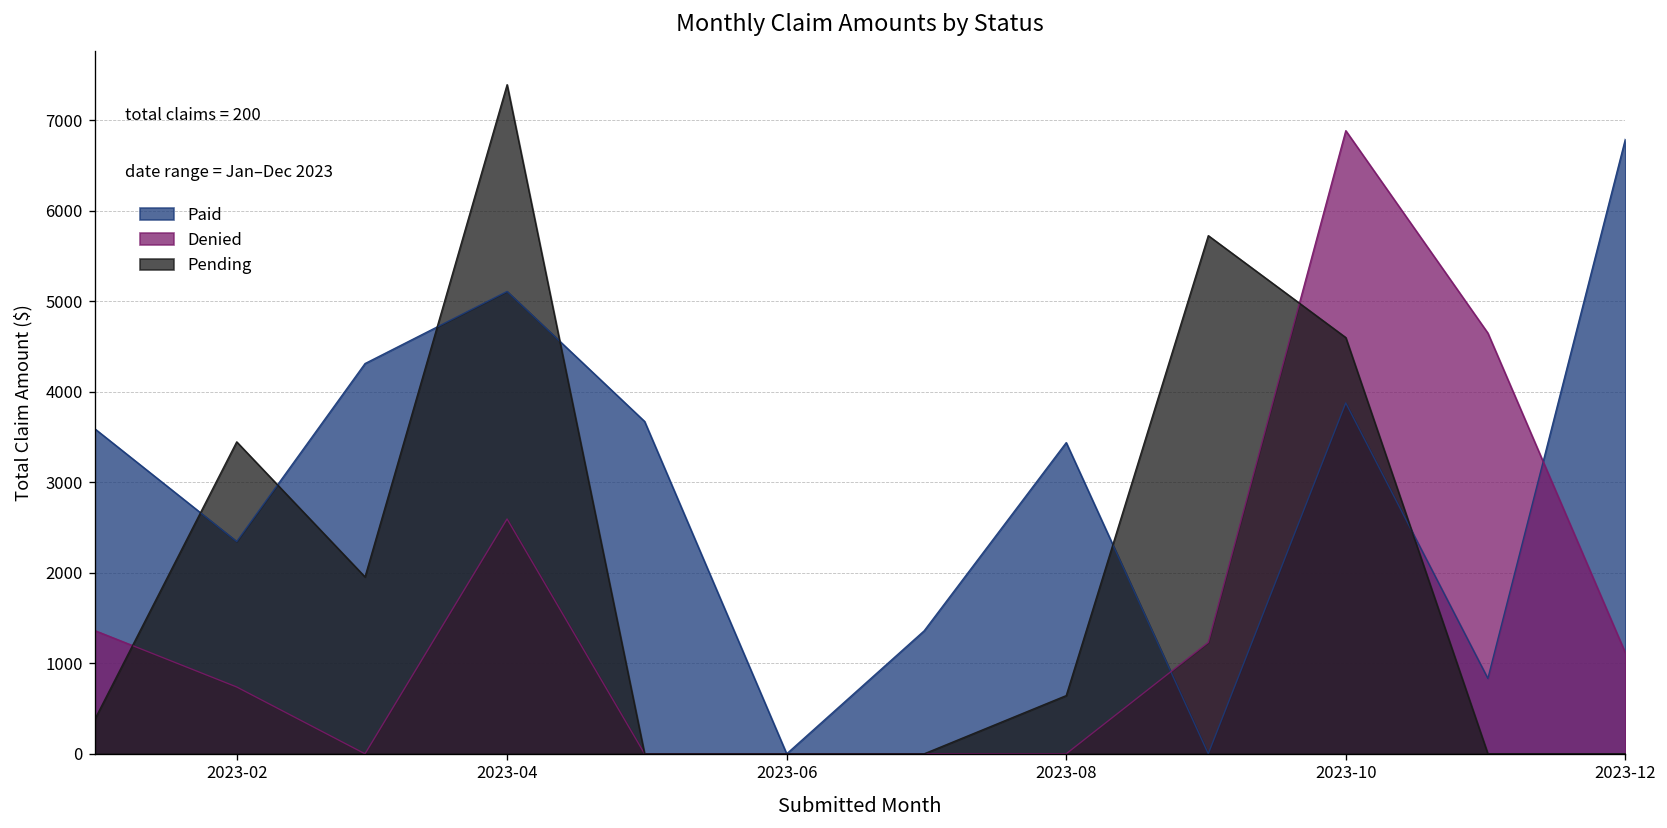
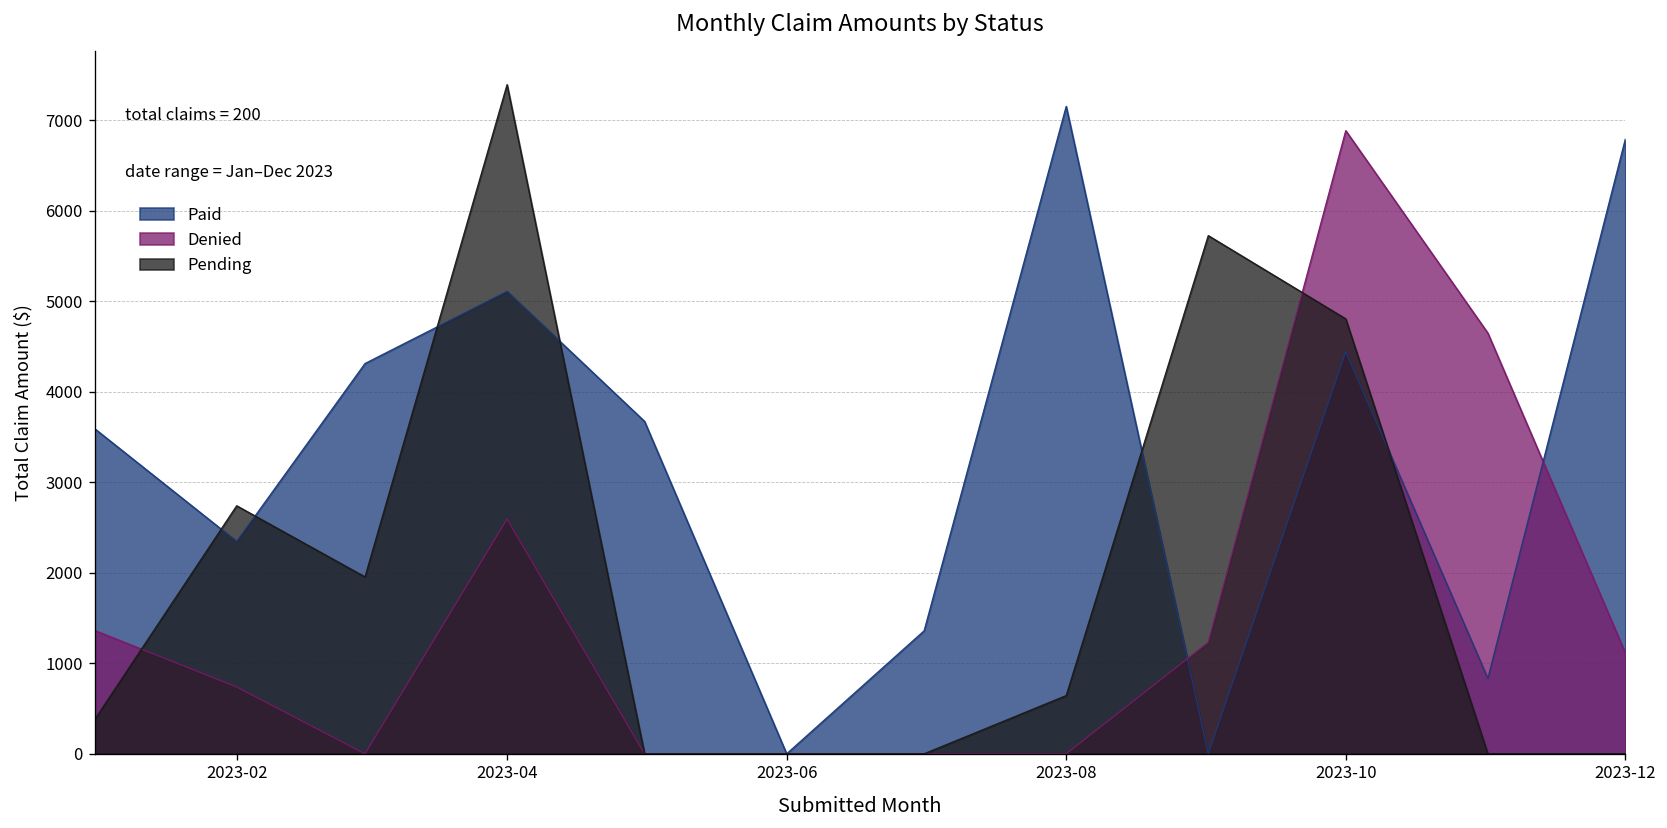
  {
    "Paid": {
      "2023-02": 2300,
      "2023-04": 5100,
-     "2023-08": 3400,
-     "2023-10": 3900,
+     "2023-08": 7200,
+     "2023-10": 4400,
      "2023-12": 6800
    },
    "Denied": {
      "2023-02": 700,
      "2023-04": 2600,
      "2023-08": 0,
      "2023-10": 6900,
      "2023-12": 1100
    },
    "Pending": {
-     "2023-02": 3400,
+     "2023-02": 2700,
      "2023-04": 7400,
      "2023-08": 600,
-     "2023-10": 4600,
+     "2023-10": 4800,
      "2023-12": 0
    }
  }
